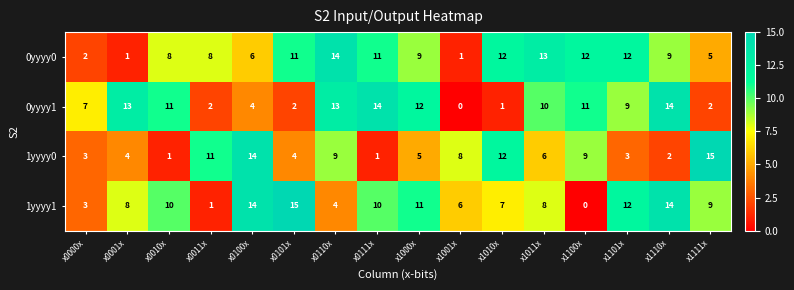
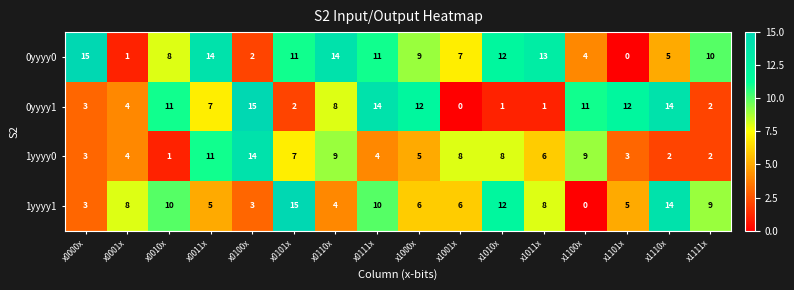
  {
    "0yyyy0": {
-     "x0000x": 2,
+     "x0000x": 15,
      "x0001x": 1,
      "x0010x": 8,
-     "x0011x": 8,
-     "x0100x": 6,
+     "x0011x": 14,
+     "x0100x": 2,
      "x0101x": 11,
      "x0110x": 14,
      "x0111x": 11,
      "x1000x": 9,
-     "x1001x": 1,
+     "x1001x": 7,
      "x1010x": 12,
      "x1011x": 13,
-     "x1100x": 12,
-     "x1101x": 12,
-     "x1110x": 9,
-     "x1111x": 5
+     "x1100x": 4,
+     "x1101x": 0,
+     "x1110x": 5,
+     "x1111x": 10
    },
    "0yyyy1": {
-     "x0000x": 7,
-     "x0001x": 13,
+     "x0000x": 3,
+     "x0001x": 4,
      "x0010x": 11,
-     "x0011x": 2,
-     "x0100x": 4,
+     "x0011x": 7,
+     "x0100x": 15,
      "x0101x": 2,
-     "x0110x": 13,
+     "x0110x": 8,
      "x0111x": 14,
      "x1000x": 12,
      "x1001x": 0,
      "x1010x": 1,
-     "x1011x": 10,
+     "x1011x": 1,
      "x1100x": 11,
-     "x1101x": 9,
+     "x1101x": 12,
      "x1110x": 14,
      "x1111x": 2
    },
    "1yyyy0": {
      "x0000x": 3,
      "x0001x": 4,
      "x0010x": 1,
      "x0011x": 11,
      "x0100x": 14,
-     "x0101x": 4,
+     "x0101x": 7,
      "x0110x": 9,
-     "x0111x": 1,
+     "x0111x": 4,
      "x1000x": 5,
      "x1001x": 8,
-     "x1010x": 12,
+     "x1010x": 8,
      "x1011x": 6,
      "x1100x": 9,
      "x1101x": 3,
      "x1110x": 2,
-     "x1111x": 15
+     "x1111x": 2
    },
    "1yyyy1": {
      "x0000x": 3,
      "x0001x": 8,
      "x0010x": 10,
-     "x0011x": 1,
-     "x0100x": 14,
+     "x0011x": 5,
+     "x0100x": 3,
      "x0101x": 15,
      "x0110x": 4,
      "x0111x": 10,
-     "x1000x": 11,
+     "x1000x": 6,
      "x1001x": 6,
-     "x1010x": 7,
+     "x1010x": 12,
      "x1011x": 8,
      "x1100x": 0,
-     "x1101x": 12,
+     "x1101x": 5,
      "x1110x": 14,
      "x1111x": 9
    }
  }
